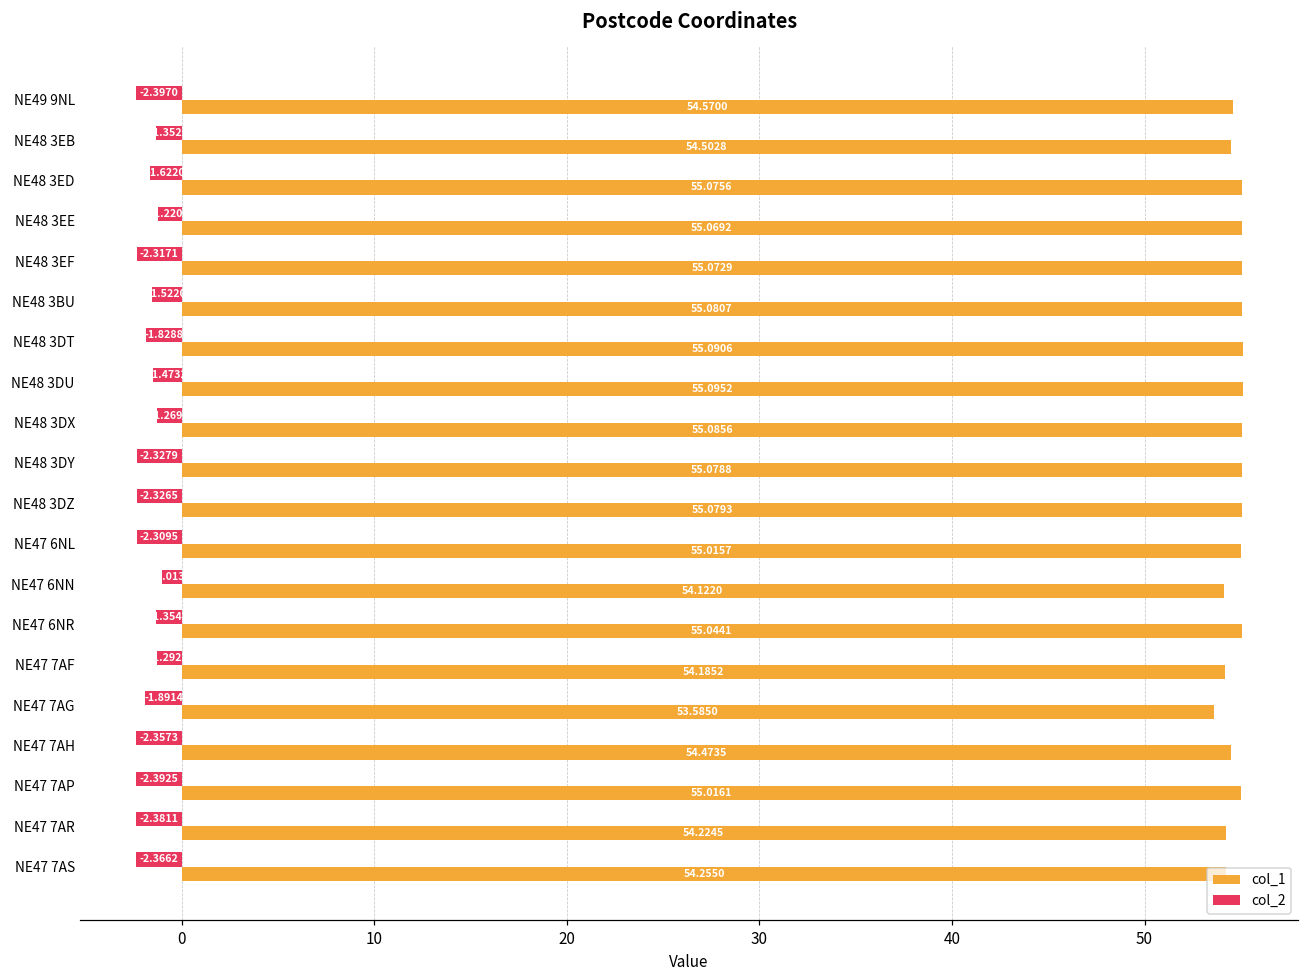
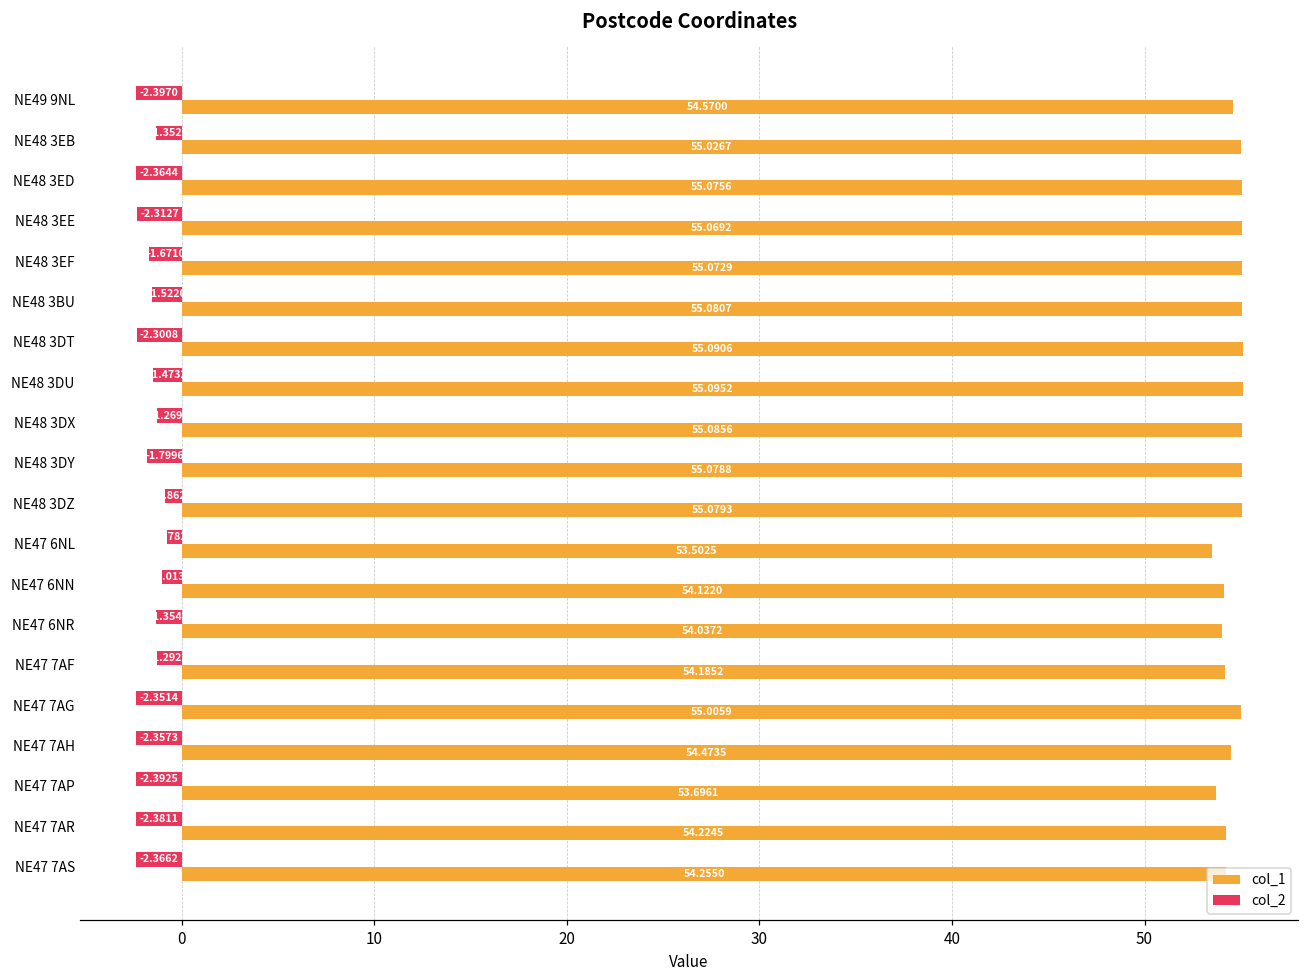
  {
    "col_1": {
      "NE49 9NL": 54.5700,
-     "NE48 3EB": 54.5028,
+     "NE48 3EB": 55.0267,
      "NE48 3ED": 55.0756,
      "NE48 3EE": 55.0692,
      "NE48 3EF": 55.0729,
      "NE48 3BU": 55.0807,
      "NE48 3DT": 55.0906,
      "NE48 3DU": 55.0952,
      "NE48 3DX": 55.0856,
      "NE48 3DY": 55.0788,
      "NE48 3DZ": 55.0793,
-     "NE47 6NL": 55.0157,
+     "NE47 6NL": 53.5025,
      "NE47 6NN": 54.1220,
-     "NE47 6NR": 55.0441,
+     "NE47 6NR": 54.0372,
      "NE47 7AF": 54.1852,
-     "NE47 7AG": 53.5850,
+     "NE47 7AG": 55.0059,
      "NE47 7AH": 54.4735,
-     "NE47 7AP": 55.0161,
+     "NE47 7AP": 53.6961,
      "NE47 7AR": 54.2245
    },
    "col_2": {
      "NE49 9NL": -2.3970,
      "NE48 3EB": -1.3525,
-     "NE48 3ED": -1.6220,
-     "NE48 3EE": -1.2201,
-     "NE48 3EF": -2.3171,
+     "NE48 3ED": -2.3644,
+     "NE48 3EE": -2.3127,
+     "NE48 3EF": -1.6710,
      "NE48 3BU": -1.5220,
-     "NE48 3DT": -1.8288,
+     "NE48 3DT": -2.3008,
      "NE48 3DU": -1.4732,
      "NE48 3DX": -1.2698,
-     "NE48 3DY": -2.3279,
-     "NE48 3DZ": -2.3,
-     "NE47 6NL": -2.3,
+     "NE48 3DY": -1.7996,
+     "NE48 3DZ": -0.9,
+     "NE47 6NL": -0.8,
      "NE47 6NR": -1.3542,
      "NE47 7AF": -1.2922,
-     "NE47 7AG": -1.8914,
+     "NE47 7AG": -2.3514,
      "NE47 7AH": -2.3573,
      "NE47 7AP": -2.3925,
      "NE47 7AR": -2.3811,
      "NE47 7AS": -2.3662
    }
  }
